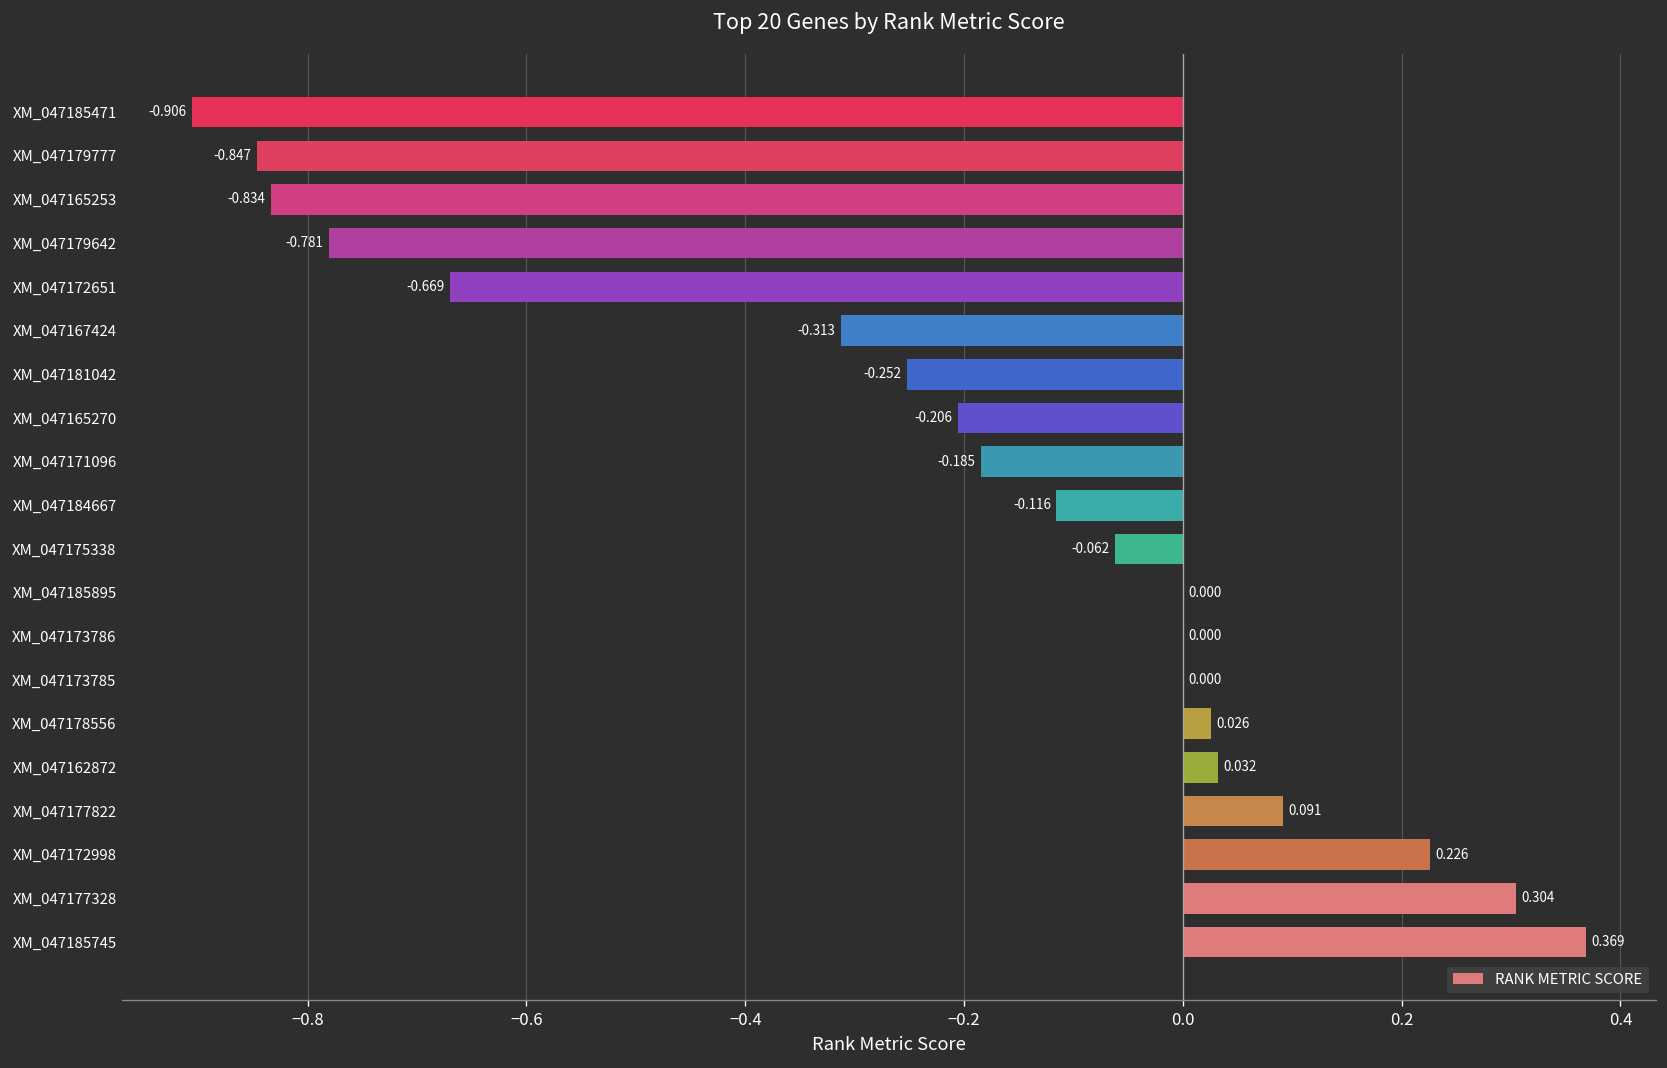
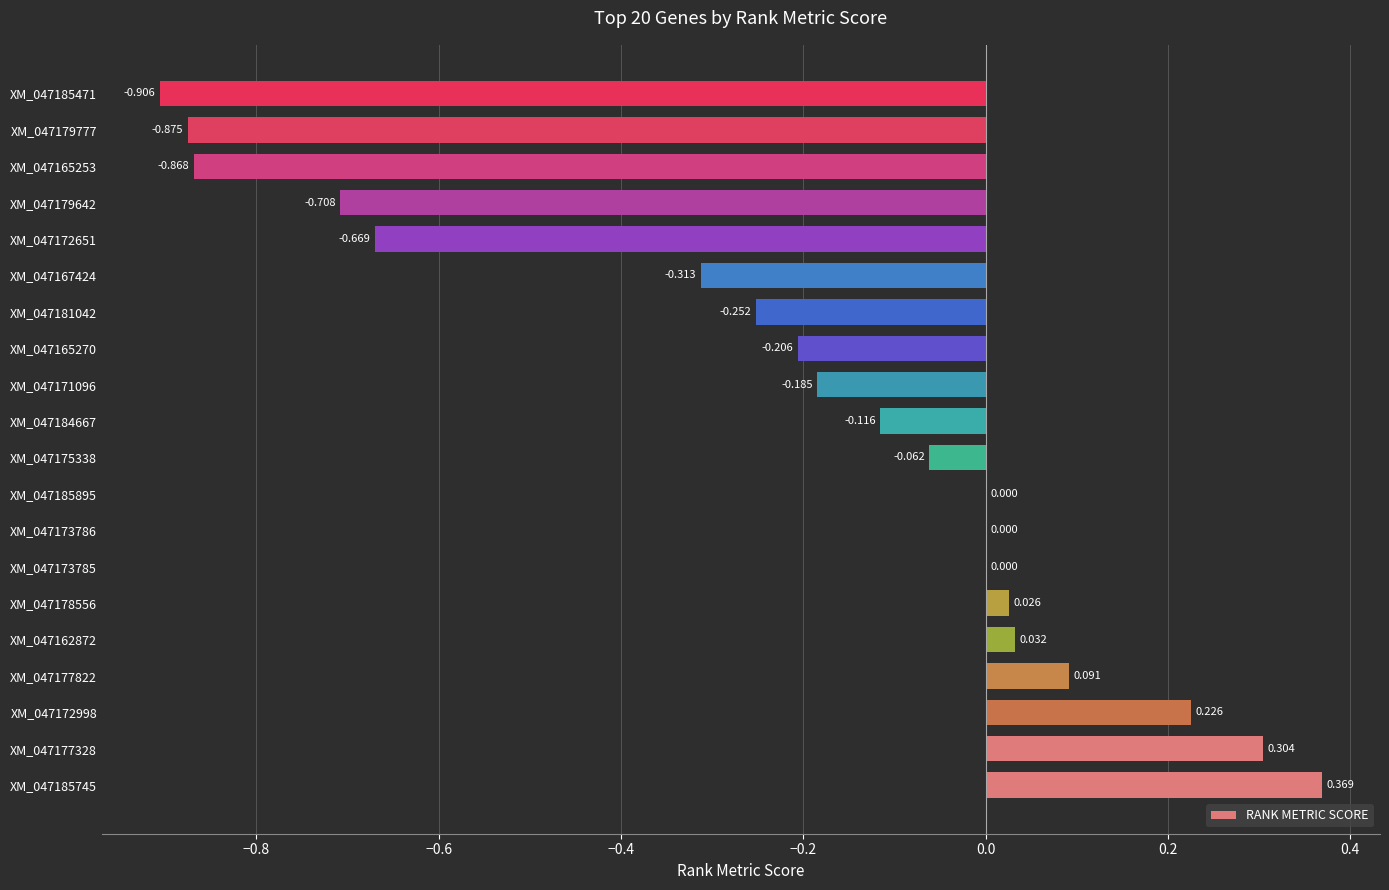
  {
    "XM_047185471": -0.906,
-   "XM_047179777": -0.847,
-   "XM_047165253": -0.834,
-   "XM_047179642": -0.781,
+   "XM_047179777": -0.875,
+   "XM_047165253": -0.868,
+   "XM_047179642": -0.708,
    "XM_047172651": -0.669,
    "XM_047167424": -0.313,
    "XM_047181042": -0.252,
    "XM_047165270": -0.206,
    "XM_047171096": -0.185,
    "XM_047184667": -0.116,
    "XM_047175338": -0.062,
    "XM_047185895": 0.000,
    "XM_047173786": 0.000,
    "XM_047173785": 0.000,
    "XM_047178556": 0.026,
    "XM_047162872": 0.032,
    "XM_047177822": 0.091,
    "XM_047172998": 0.226,
    "XM_047177328": 0.304,
    "XM_047185745": 0.369
  }
